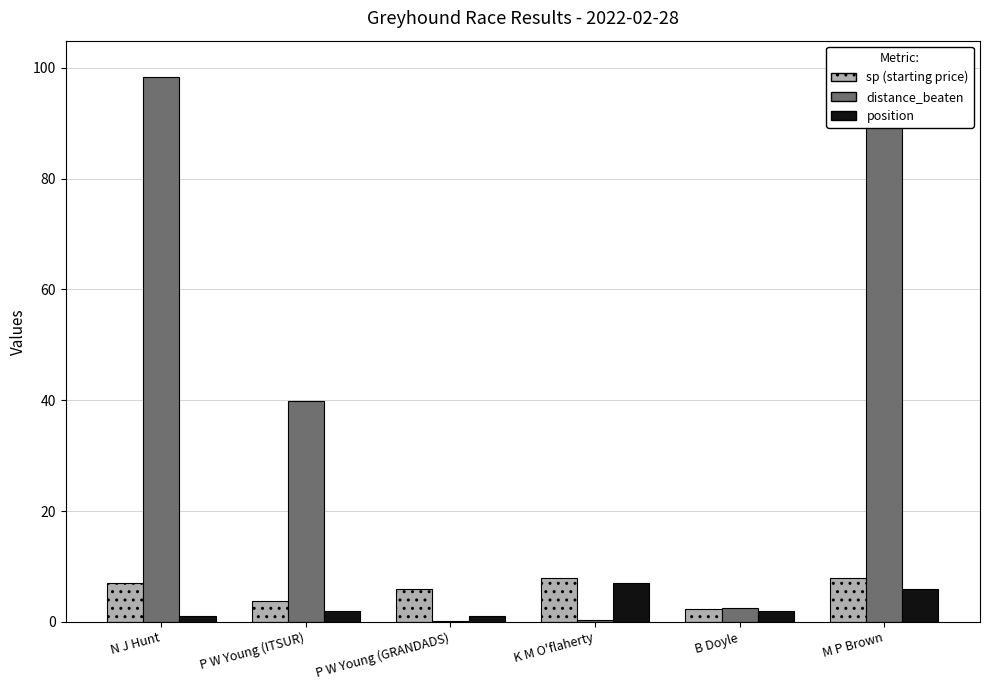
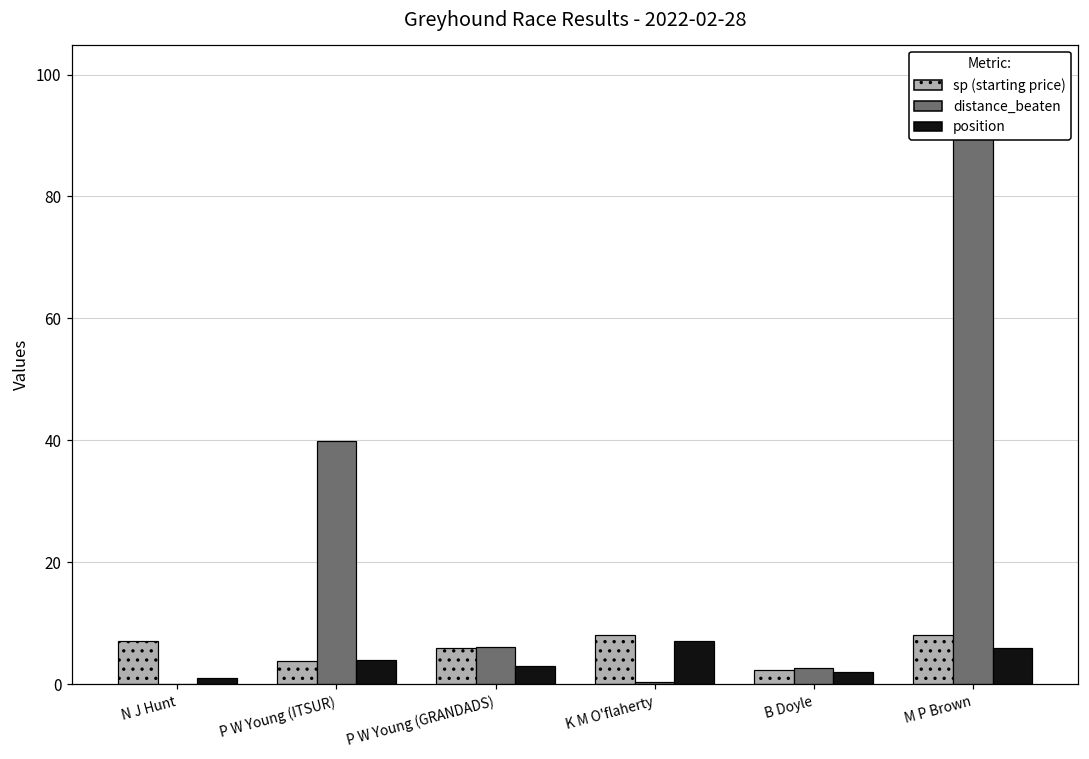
  {
    "distance_beaten": {
-     "N J Hunt": 98,
+     "N J Hunt": 0,
      "P W Young (ITSUR)": 40,
-     "P W Young (GRANDADS)": 0,
+     "P W Young (GRANDADS)": 6,
      "B Doyle": 3
    },
    "position": {
      "N J Hunt": 1,
-     "P W Young (ITSUR)": 2,
-     "P W Young (GRANDADS)": 1,
+     "P W Young (ITSUR)": 4,
+     "P W Young (GRANDADS)": 3,
      "K M O'flaherty": 7,
      "B Doyle": 2,
      "M P Brown": 6
    }
  }
